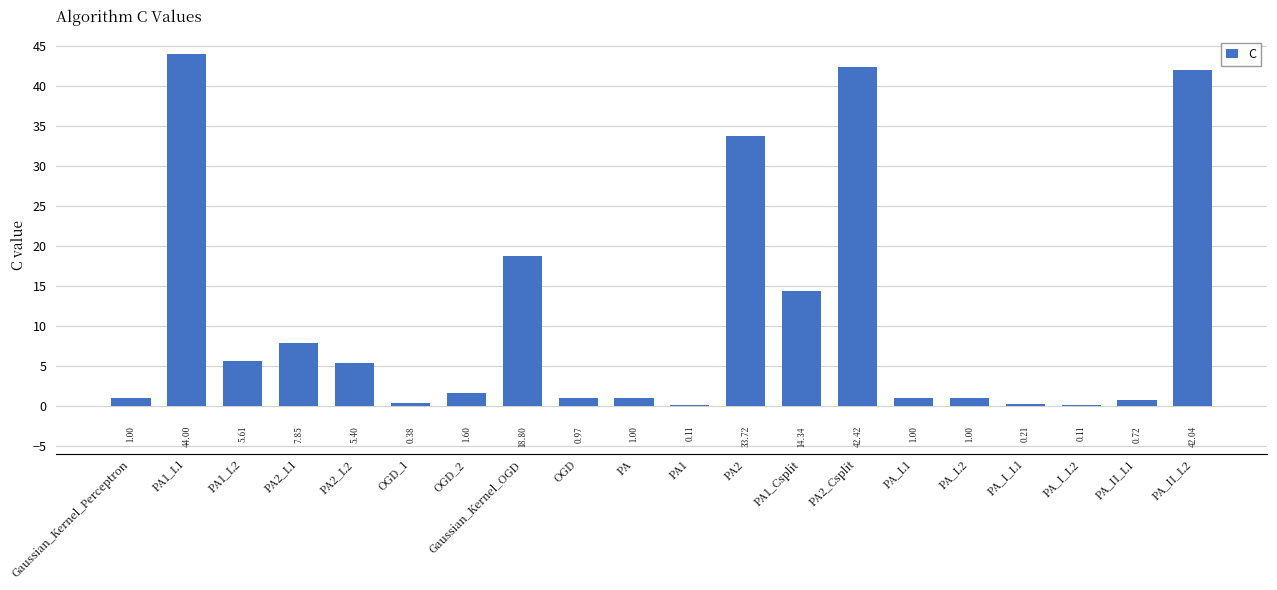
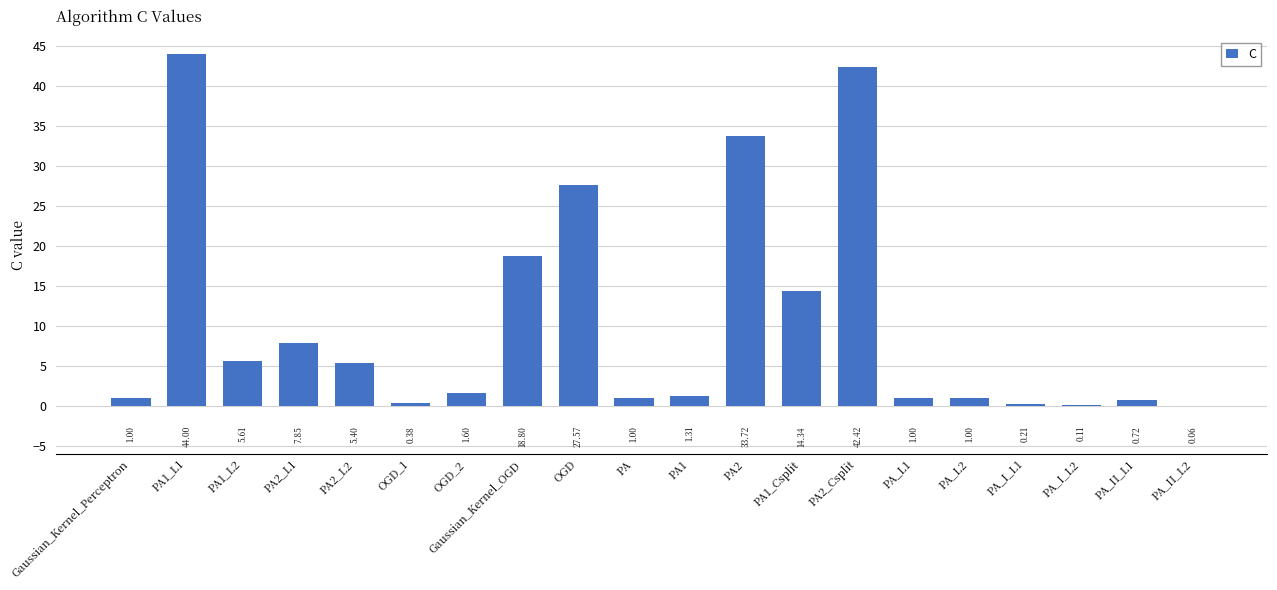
  {
    "OGD_1": 0.38,
-   "OGD": 0.97,
-   "PA1": 0.11,
+   "OGD": 27.57,
+   "PA1": 1.31,
    "PA_I_L1": 0.21,
    "PA_I_L2": 0.11,
-   "PA_II_L2": 42.04
+   "PA_II_L2": 0.06
  }
